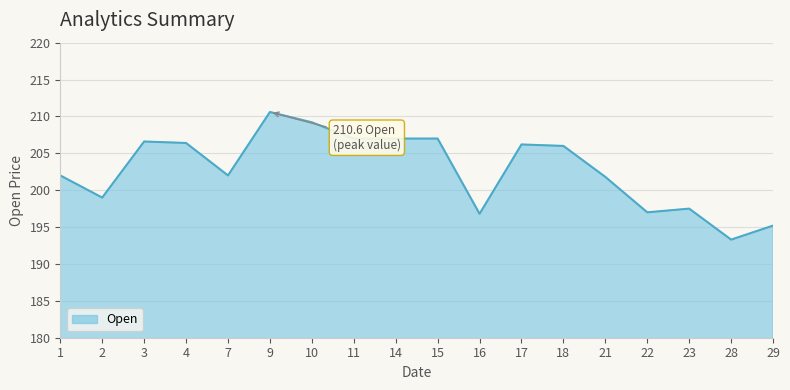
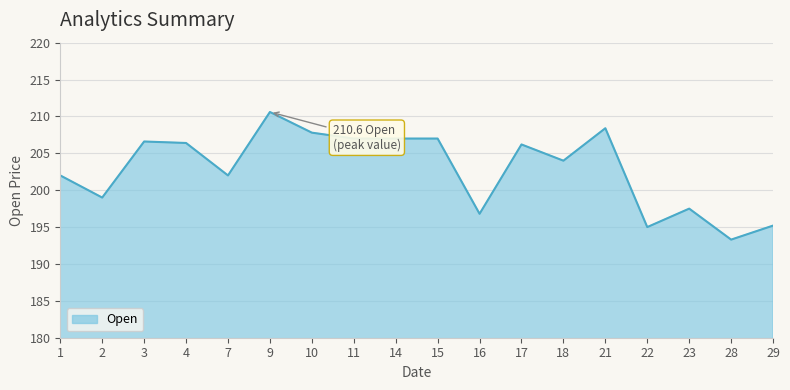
  {
    "1": 202,
    "2": 199,
    "3": 207,
    "4": 206,
    "7": 202,
    "9": 211,
-   "10": 209,
+   "10": 208,
    "15": 207,
    "16": 197,
    "17": 206,
-   "18": 206,
-   "21": 202,
-   "22": 197,
+   "18": 204,
+   "21": 208,
+   "22": 195,
    "23": 198,
    "28": 193,
    "29": 195
  }
